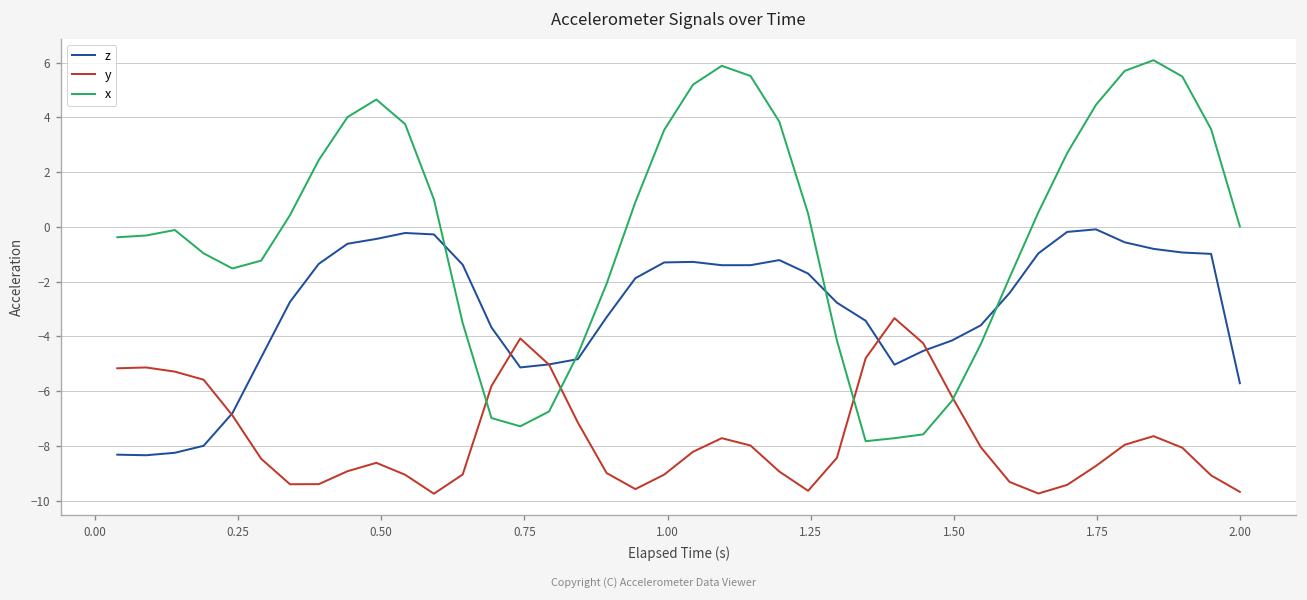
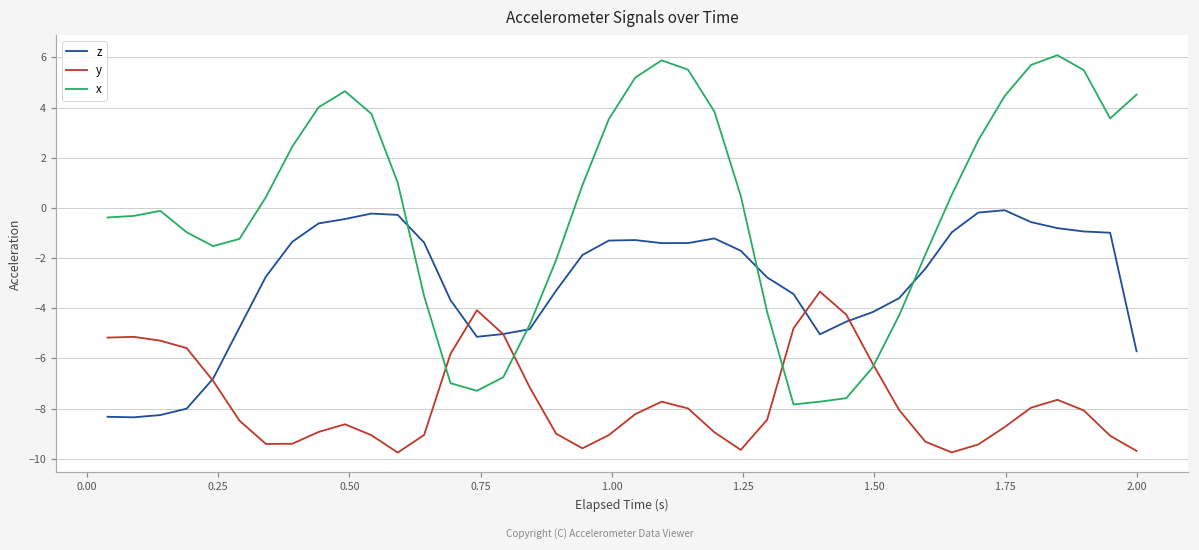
  {
    "z": {
      "2.00": -5.7
    },
    "y": {
      "2.00": -9.7
    },
    "x": {
-     "2.00": 0.0
+     "2.00": 4.5
    }
  }
